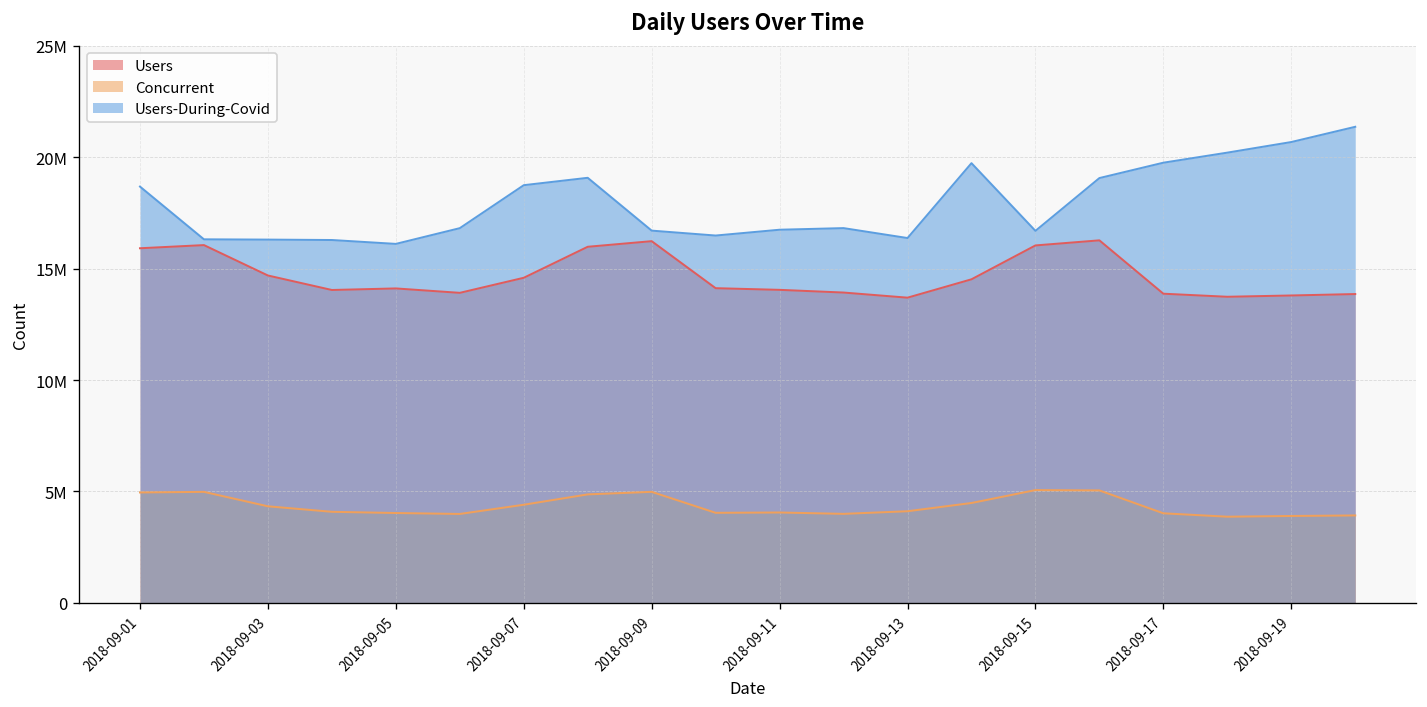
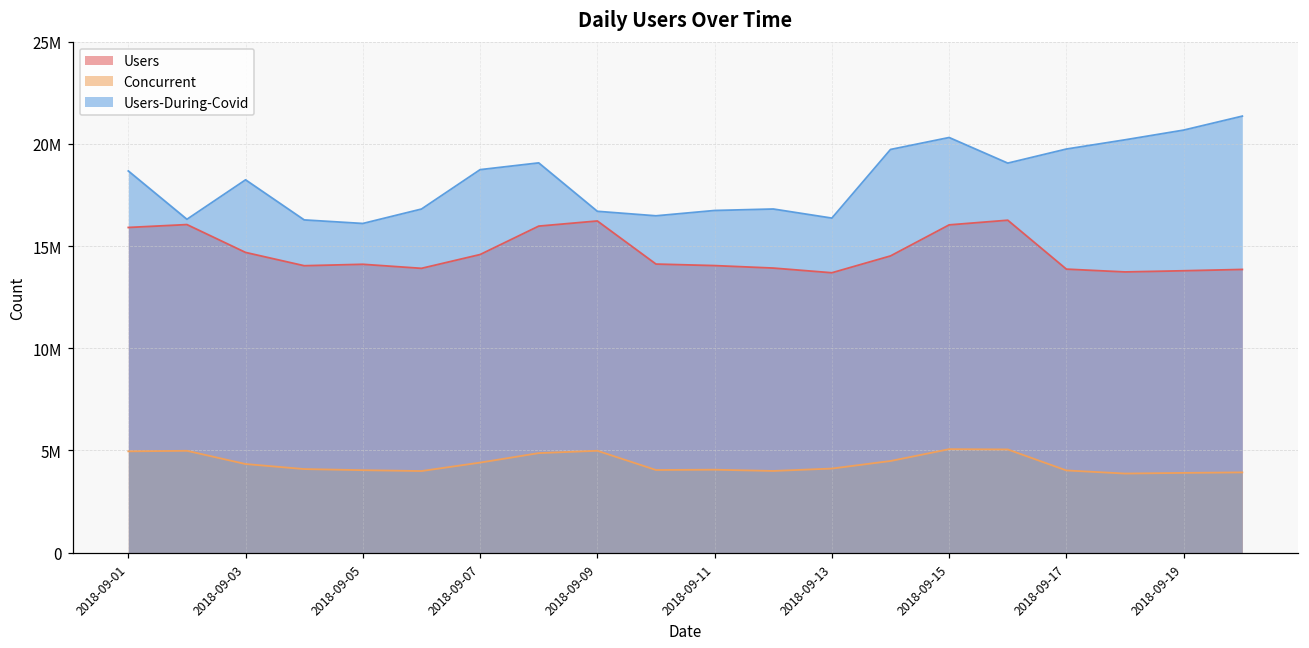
  {
    "Users-During-Covid": {
      "2018-09-01": 18700000,
-     "2018-09-03": 16300000,
+     "2018-09-03": 18200000,
      "2018-09-05": 16100000,
      "2018-09-07": 18700000,
      "2018-09-09": 16700000,
      "2018-09-11": 16700000,
      "2018-09-13": 16400000,
-     "2018-09-15": 16700000,
+     "2018-09-15": 20300000,
      "2018-09-17": 19700000,
      "2018-09-19": 20700000
    }
  }
